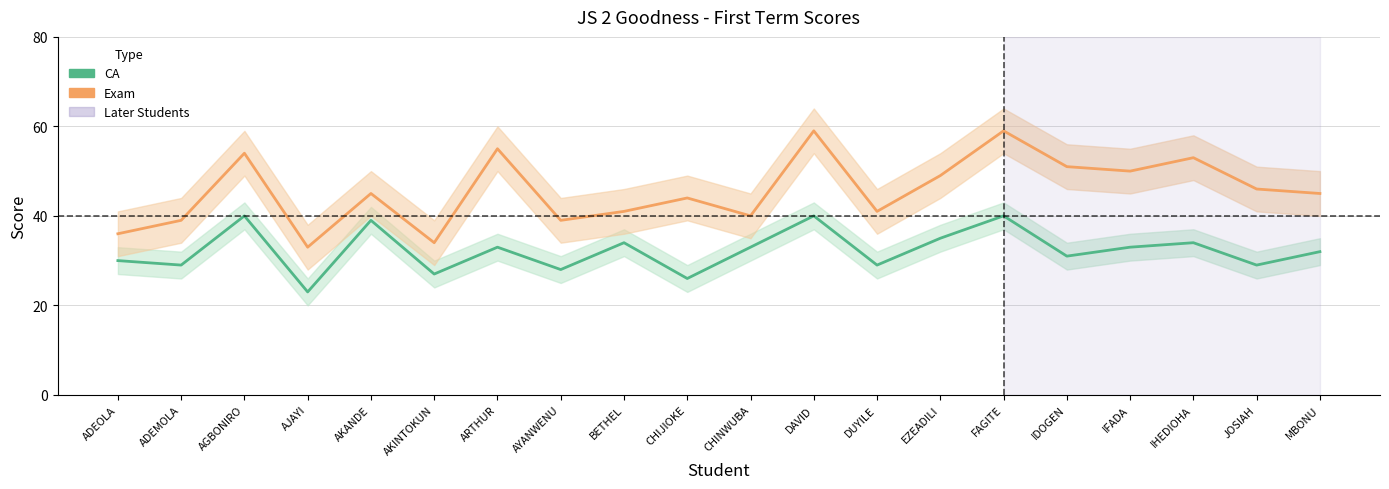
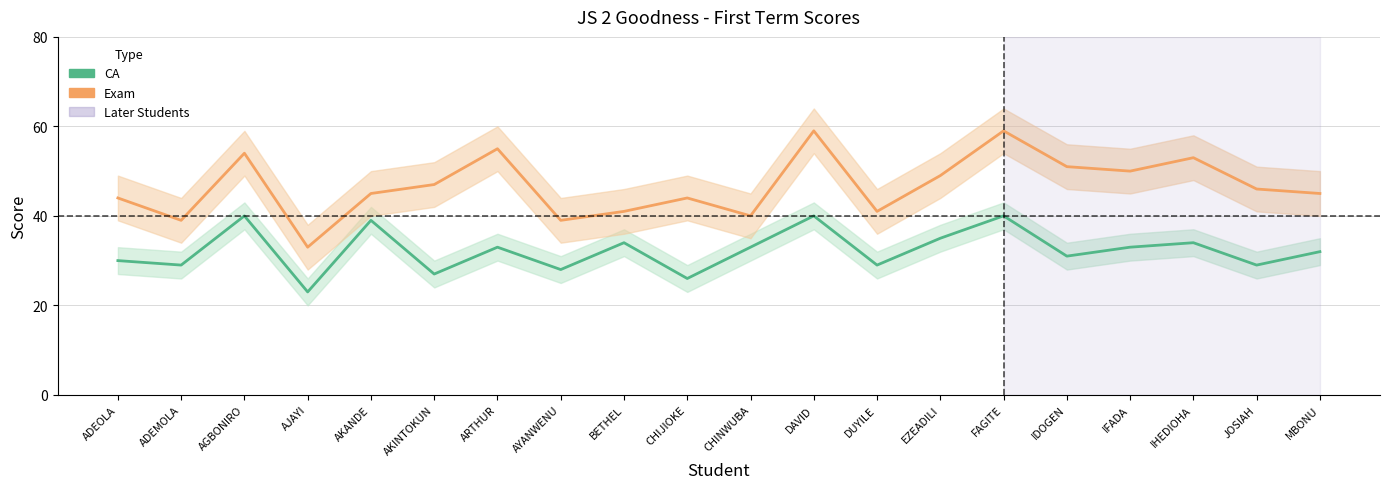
  {
    "CA": {
      "ADEOLA": 30,
      "ADEMOLA": 29,
      "AGBONIRO": 40,
      "AJAYI": 23,
      "AKANDE": 39,
      "AKINTOKUN": 27,
      "ARTHUR": 33,
      "AYANWENU": 28,
      "BETHEL": 34,
      "CHIJIOKE": 26,
      "CHINWUBA": 33,
      "DAVID": 40,
      "DUYILE": 29,
      "EZEADILI": 35,
      "FAGITE": 40,
      "IDOGEN": 31,
      "IFADA": 33,
      "IHEDIOHA": 34,
      "JOSIAH": 29,
      "MBONU": 32
    },
    "Exam": {
-     "ADEOLA": 36,
+     "ADEOLA": 44,
      "ADEMOLA": 39,
      "AGBONIRO": 54,
      "AJAYI": 33,
      "AKANDE": 45,
-     "AKINTOKUN": 34,
+     "AKINTOKUN": 47,
      "ARTHUR": 55,
      "AYANWENU": 39,
      "BETHEL": 41,
      "CHIJIOKE": 44,
      "CHINWUBA": 40,
      "DAVID": 59,
      "DUYILE": 41,
      "EZEADILI": 49,
      "FAGITE": 59,
      "IDOGEN": 51,
      "IFADA": 50,
      "IHEDIOHA": 53,
      "JOSIAH": 46,
      "MBONU": 45
    }
  }
